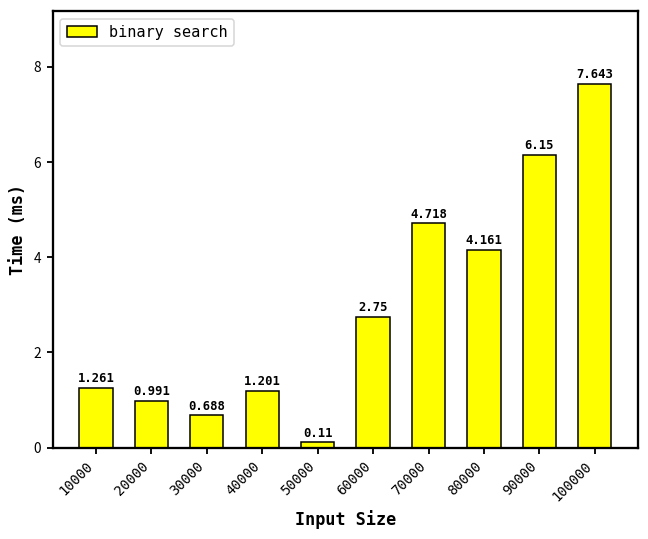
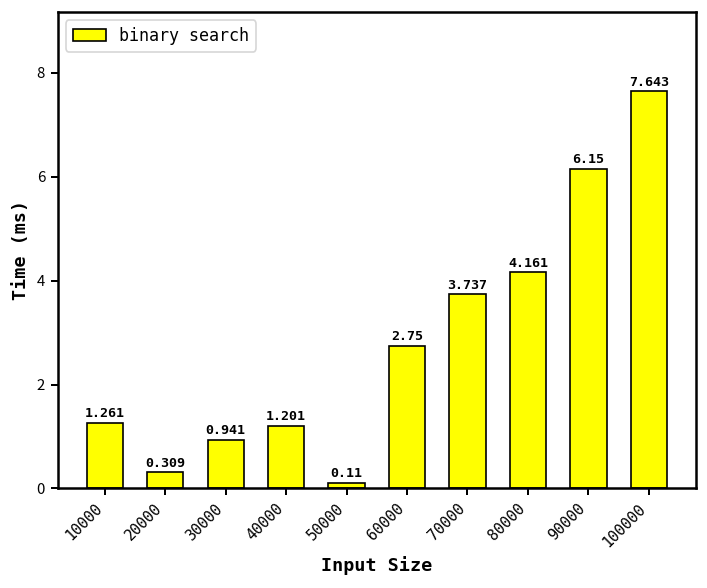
  {
    "10000": 1.261,
-   "20000": 0.991,
-   "30000": 0.688,
+   "20000": 0.309,
+   "30000": 0.941,
    "40000": 1.201,
    "50000": 0.11,
    "60000": 2.75,
-   "70000": 4.718,
+   "70000": 3.737,
    "80000": 4.161,
    "90000": 6.15,
    "100000": 7.643
  }
